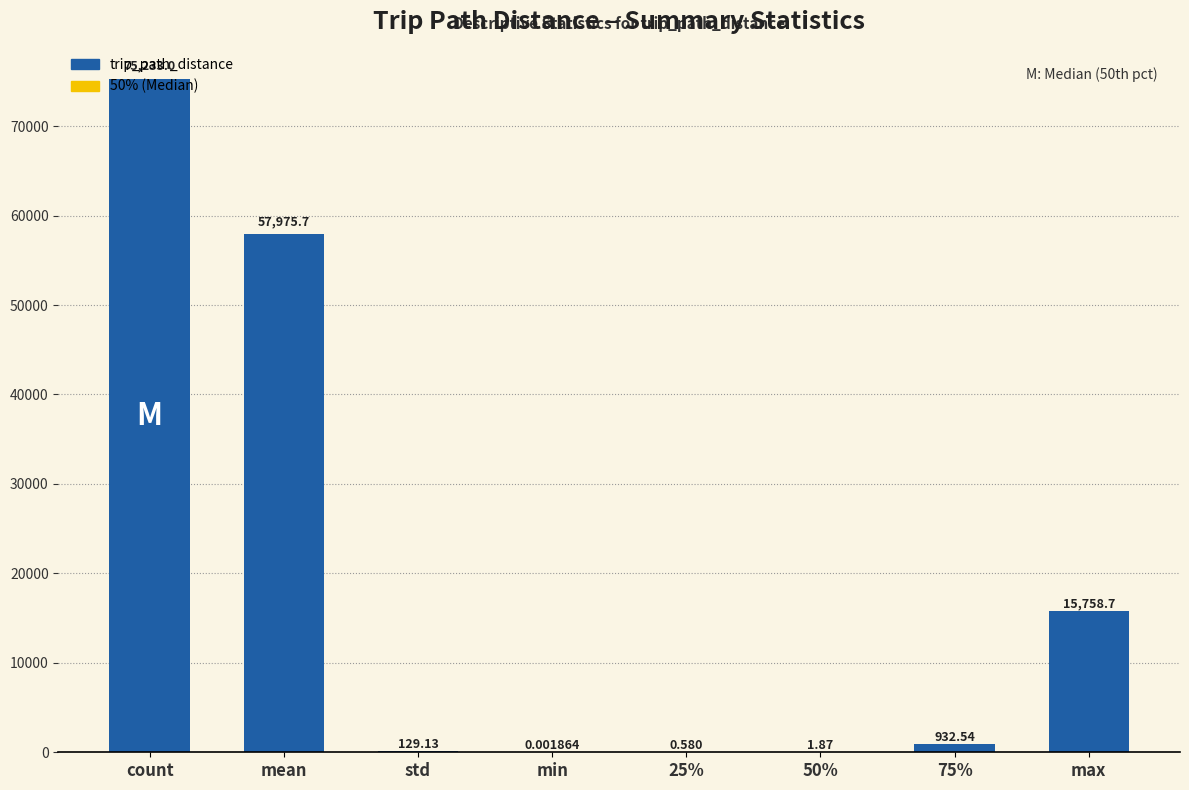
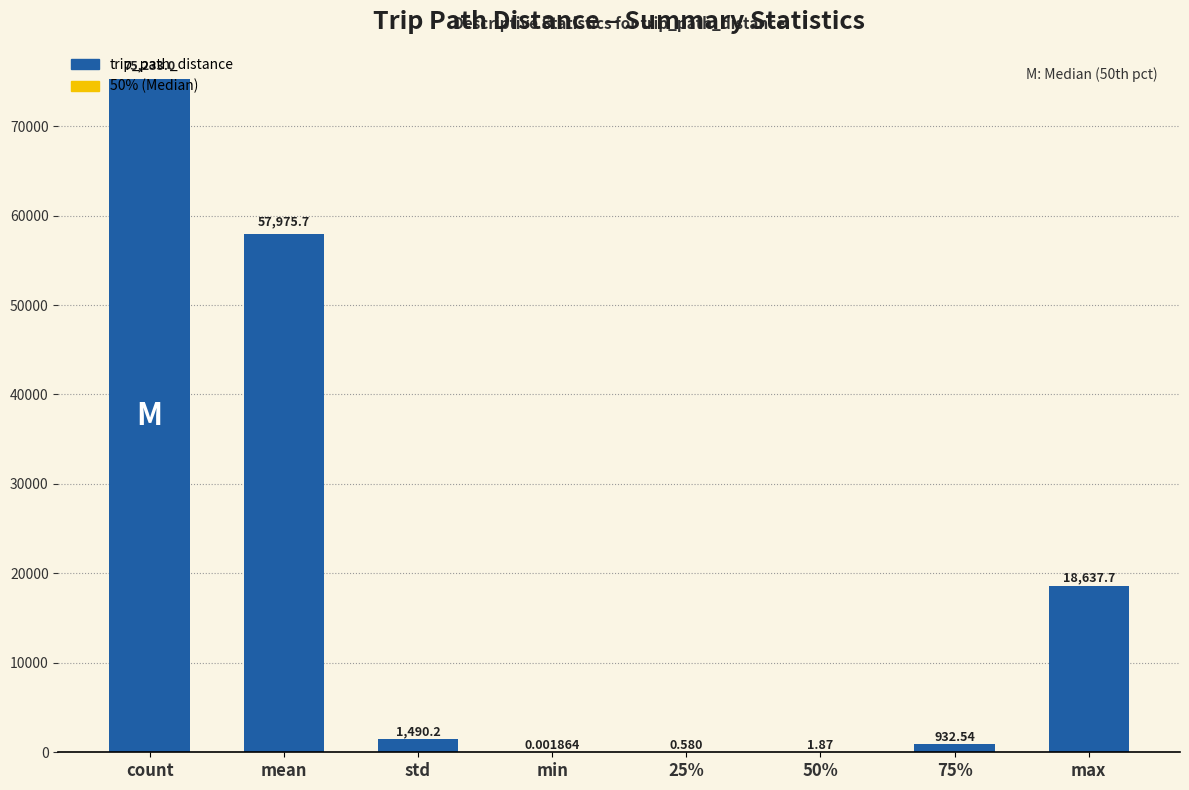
  {
    "count": "75,233.0",
    "mean": "57,975.7",
-   "std": "129.13",
+   "std": "1,490.2",
    "min": "0.001864",
    "25%": "0.580",
    "50%": "1.87",
    "75%": "932.54",
-   "max": "15,758.7"
+   "max": "18,637.7"
  }
